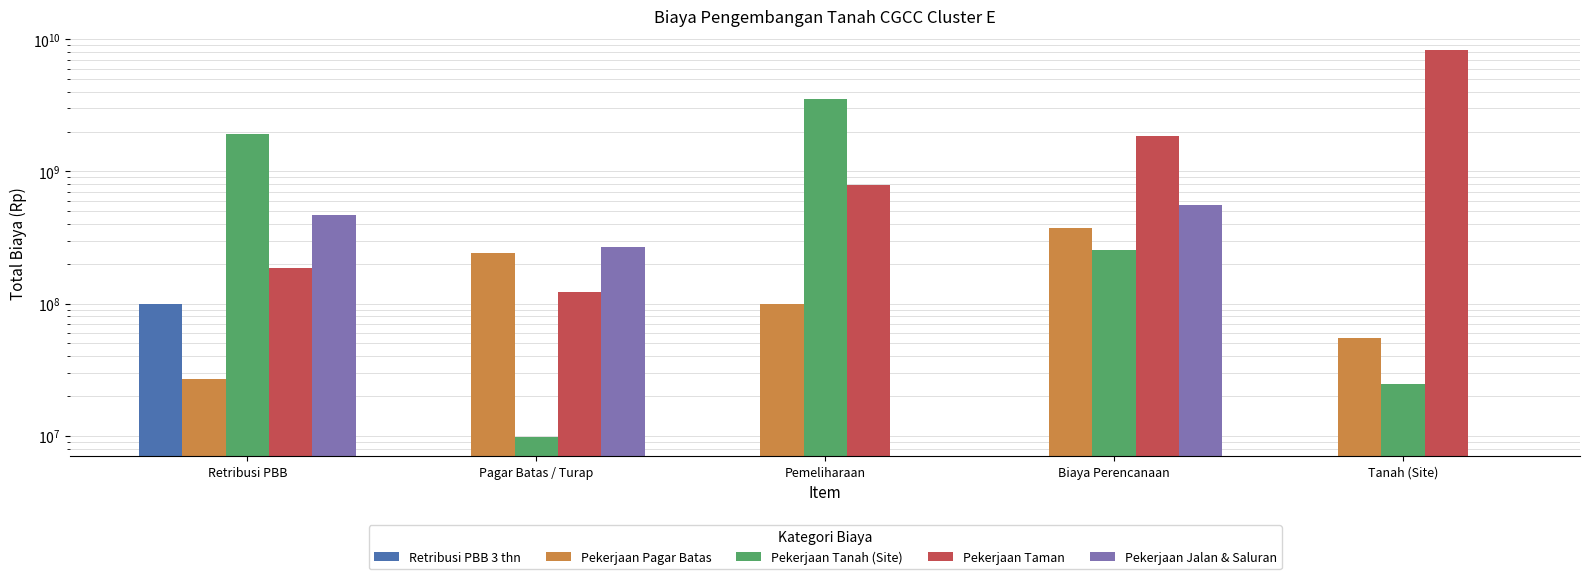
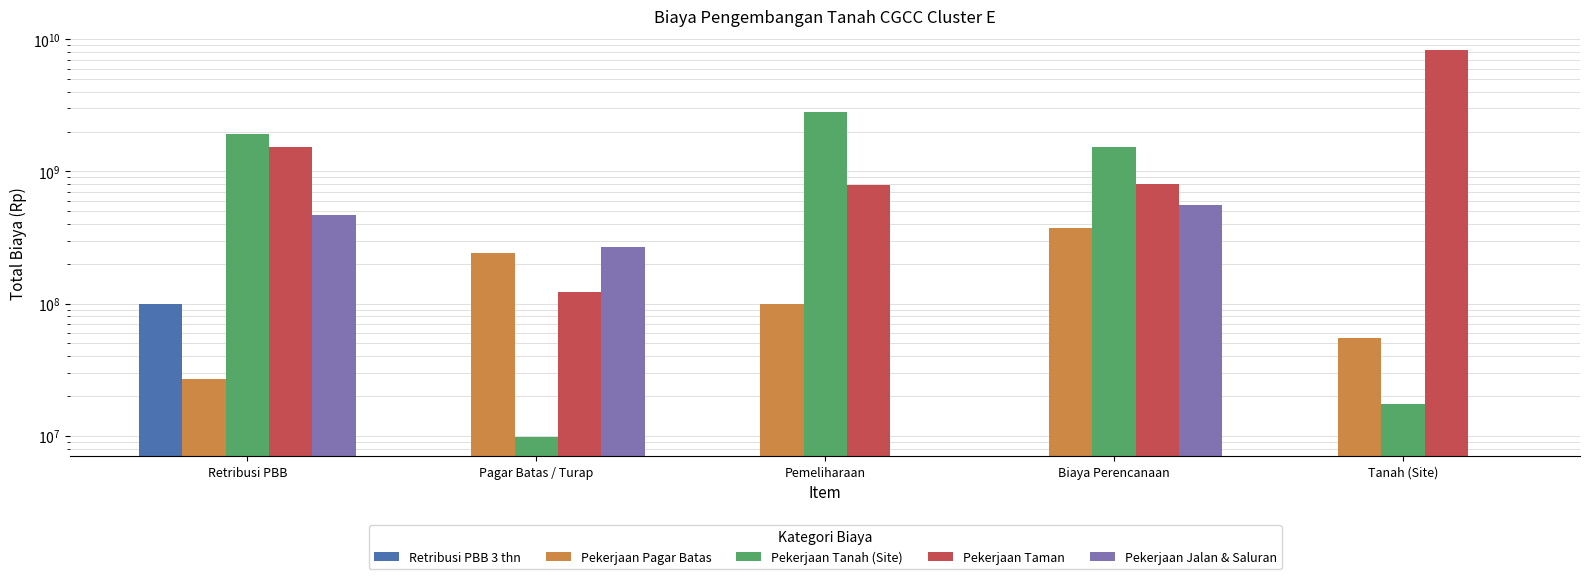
  {
    "Pekerjaan Pagar Batas": {
      "Retribusi PBB": 27000000,
      "Pagar Batas / Turap": 240000000,
      "Pemeliharaan": 100000000,
      "Biaya Perencanaan": 380000000,
      "Tanah (Site)": 55000000
    },
    "Pekerjaan Tanah (Site)": {
      "Retribusi PBB": 1900000000,
      "Pagar Batas / Turap": 10000000,
-     "Pemeliharaan": 3600000000,
-     "Biaya Perencanaan": 250000000,
-     "Tanah (Site)": 25000000
+     "Pemeliharaan": 2800000000,
+     "Biaya Perencanaan": 1500000000,
+     "Tanah (Site)": 18000000
    },
    "Pekerjaan Taman": {
-     "Retribusi PBB": 190000000,
+     "Retribusi PBB": 1500000000,
      "Pagar Batas / Turap": 120000000,
      "Pemeliharaan": 800000000,
-     "Biaya Perencanaan": 1900000000,
+     "Biaya Perencanaan": 800000000,
      "Tanah (Site)": 8000000000
    }
  }
